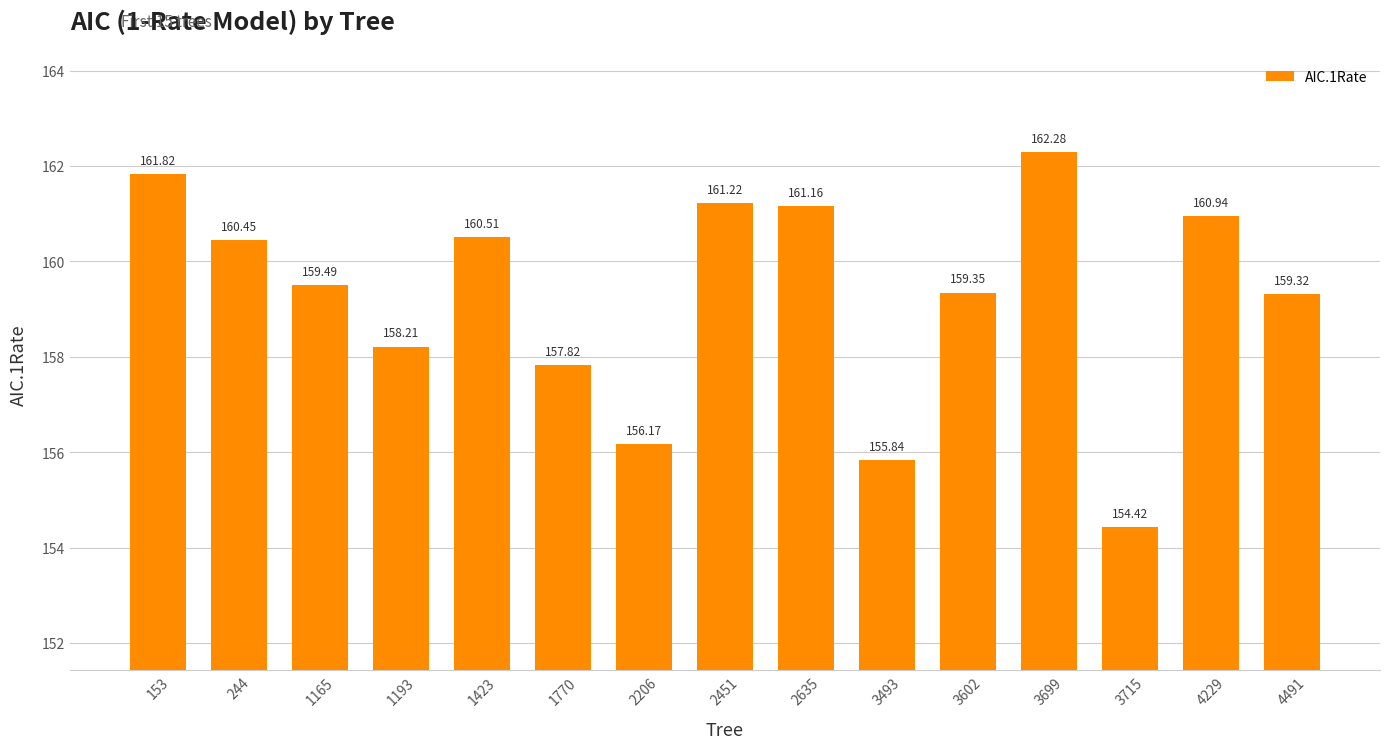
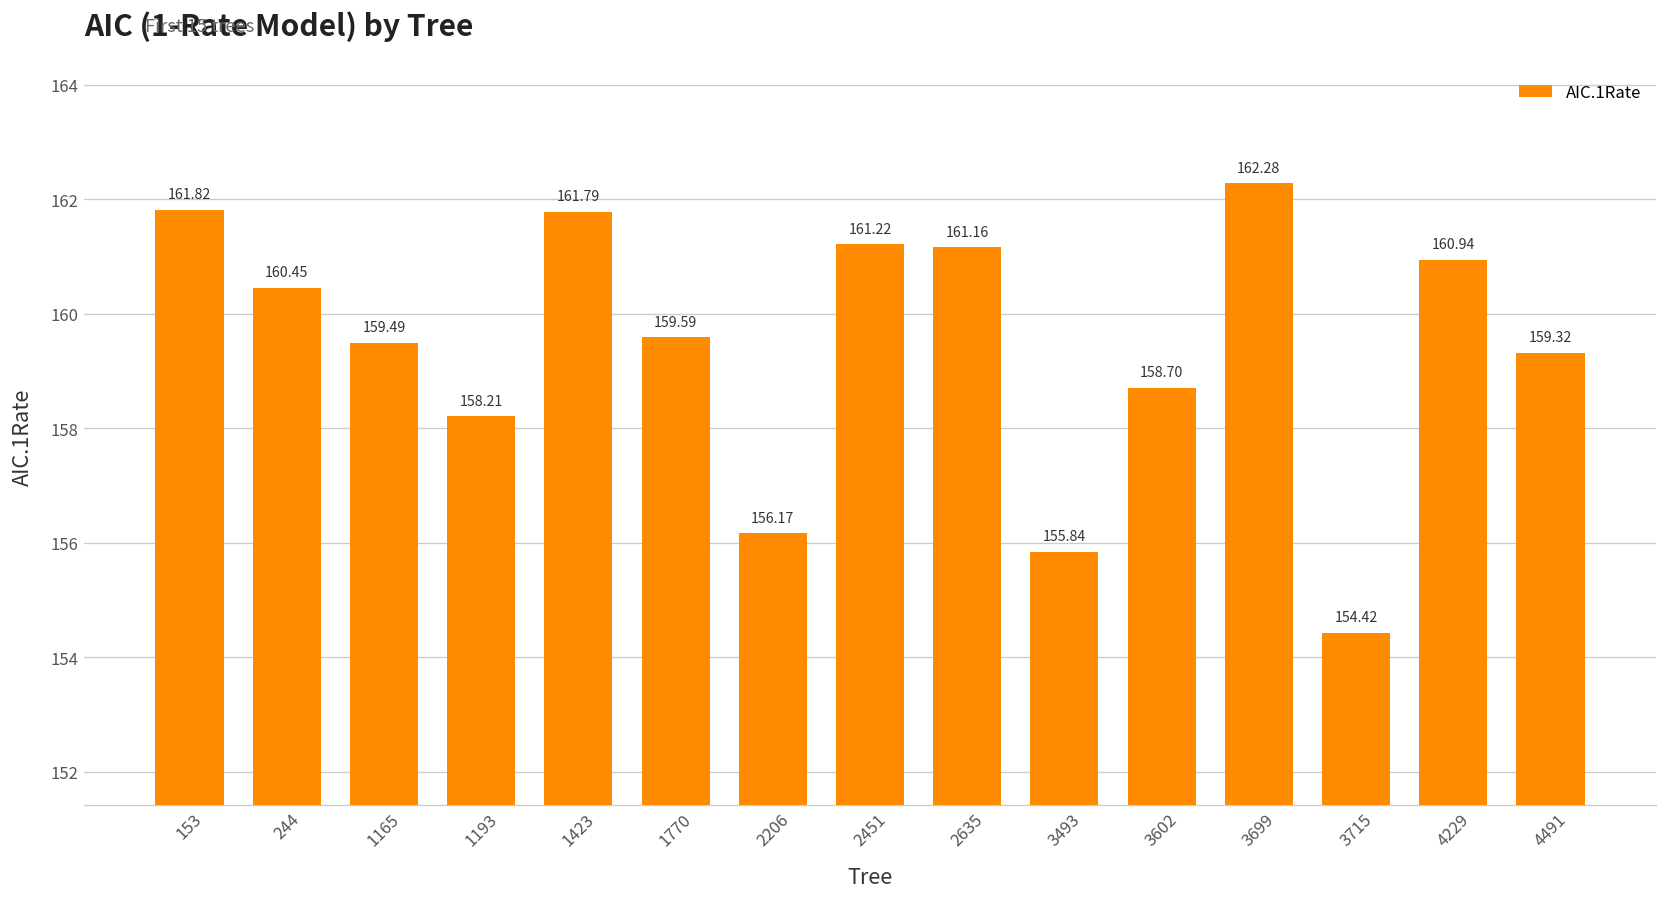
  {
    "153": 161.82,
    "244": 160.45,
    "1165": 159.49,
    "1193": 158.21,
-   "1423": 160.51,
-   "1770": 157.82,
+   "1423": 161.79,
+   "1770": 159.59,
    "2206": 156.17,
    "2451": 161.22,
    "2635": 161.16,
    "3493": 155.84,
-   "3602": 159.35,
+   "3602": 158.70,
    "3699": 162.28,
    "3715": 154.42,
    "4229": 160.94,
    "4491": 159.32
  }
